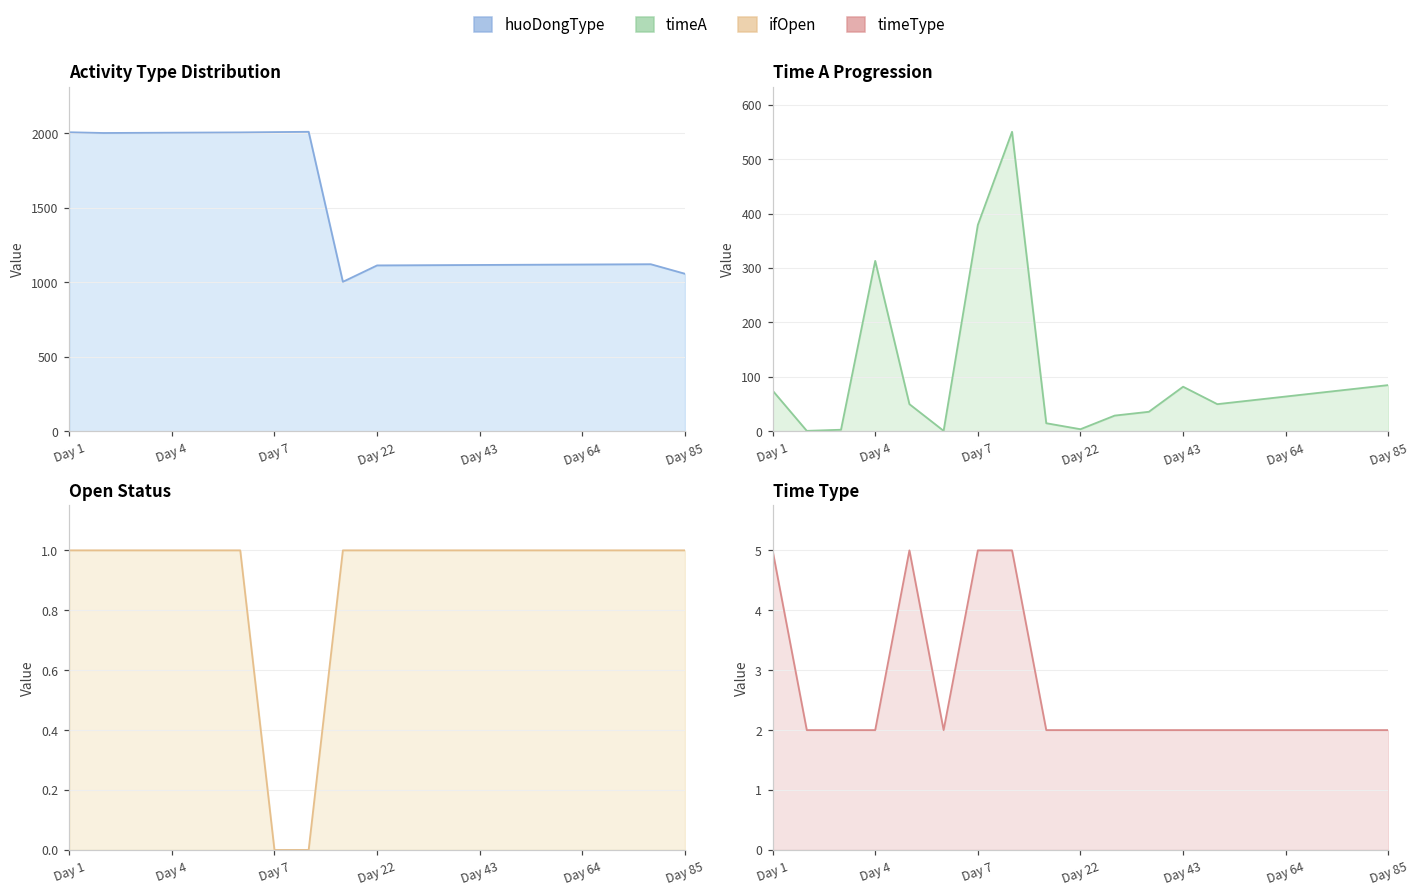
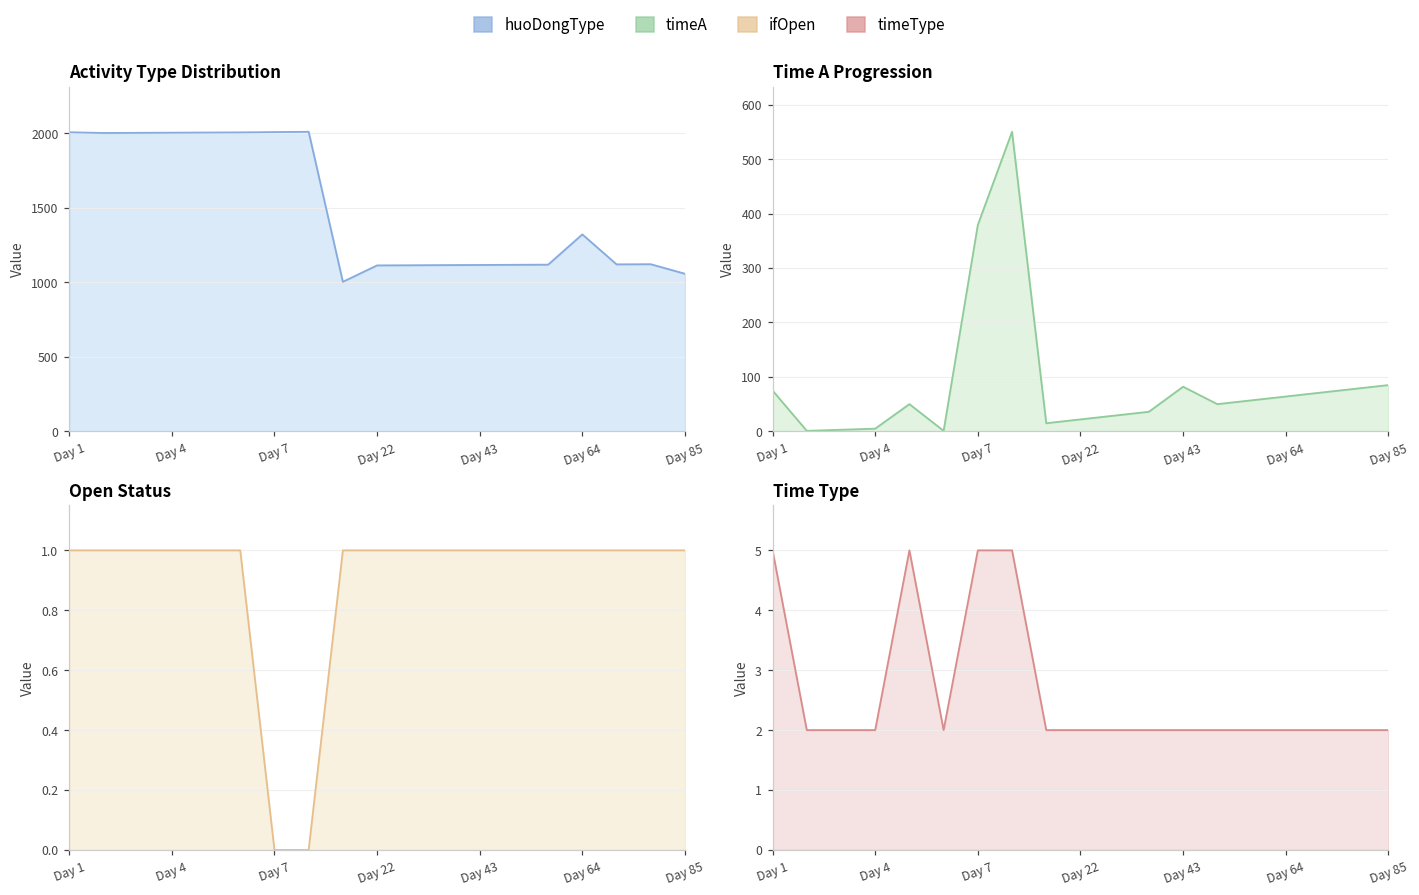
  {
    "Activity Type Distribution": {
      "Day 1": 2010,
      "Day 4": 2000,
      "Day 7": 2010,
      "Day 22": 1110,
      "Day 43": 1120,
-     "Day 64": 1120,
+     "Day 64": 1320,
      "Day 85": 1060
    },
    "Time A Progression": {
      "Day 1": 80,
-     "Day 4": 310,
+     "Day 4": 10,
      "Day 7": 380,
-     "Day 22": 0,
+     "Day 22": 20,
      "Day 43": 80,
      "Day 64": 60,
      "Day 85": 90
    },
    "Open Status": {
      "Day 1": 1.00,
      "Day 4": 1.00,
      "Day 7": 0.00,
      "Day 22": 1.00,
      "Day 43": 1.00,
      "Day 64": 1.00,
      "Day 85": 1.00
    },
    "Time Type": {
      "Day 1": 5.0,
      "Day 4": 2.0,
      "Day 7": 5.0,
      "Day 22": 2.0,
      "Day 43": 2.0,
      "Day 64": 2.0,
      "Day 85": 2.0
    }
  }
